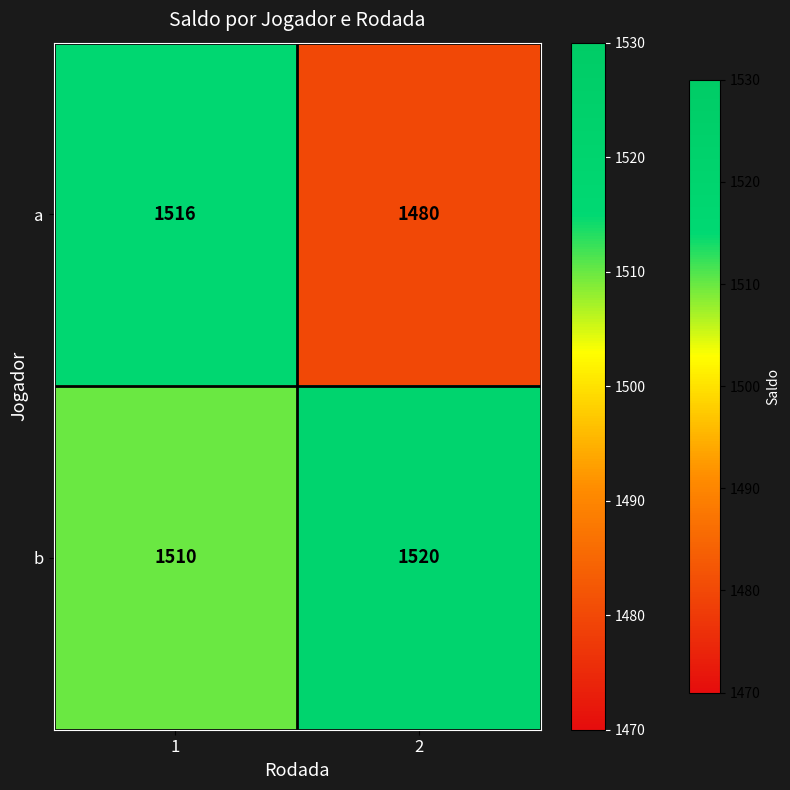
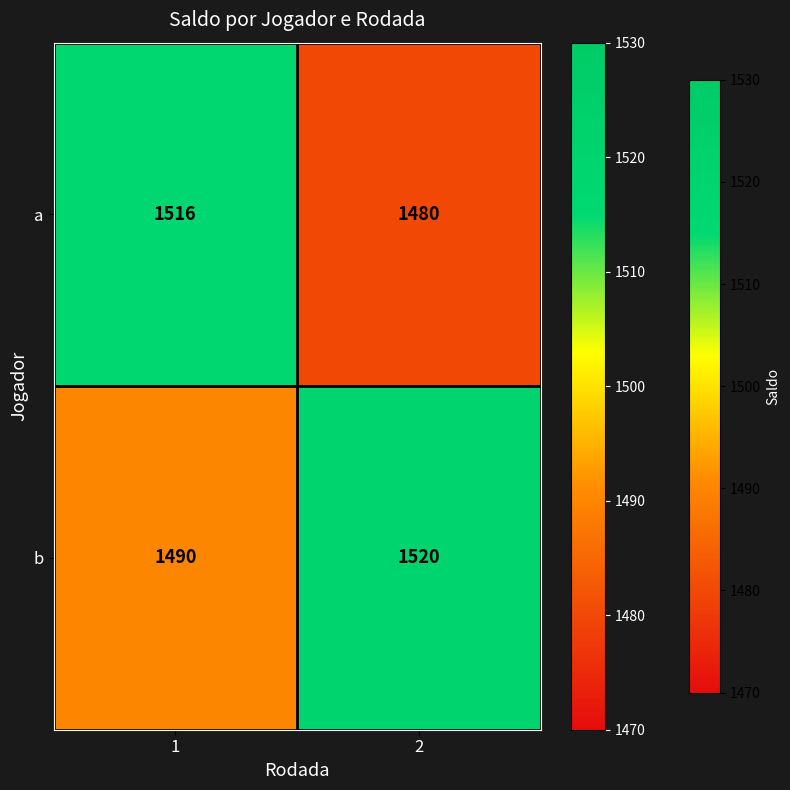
  {
    "a": {
      "1": 1516,
      "2": 1480
    },
    "b": {
-     "1": 1510,
+     "1": 1490,
      "2": 1520
    }
  }
